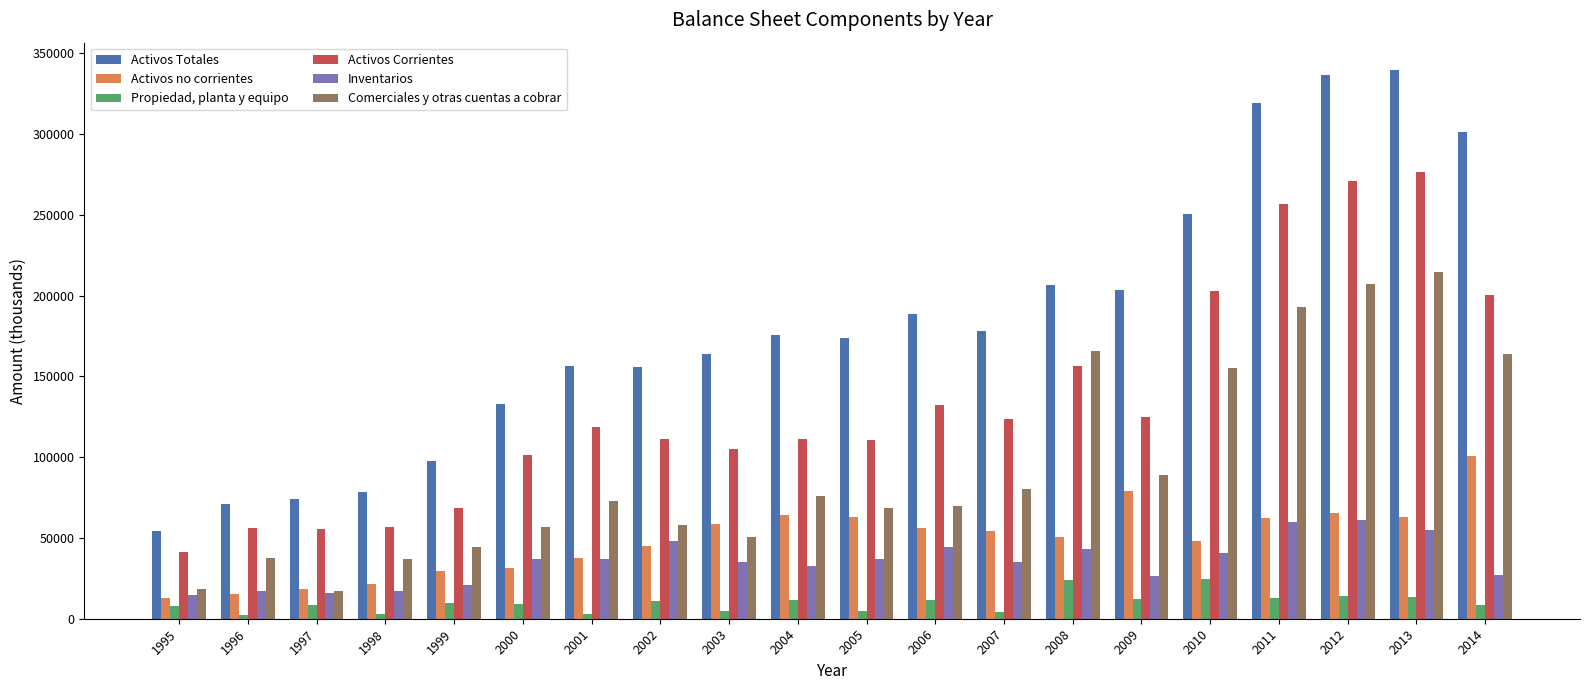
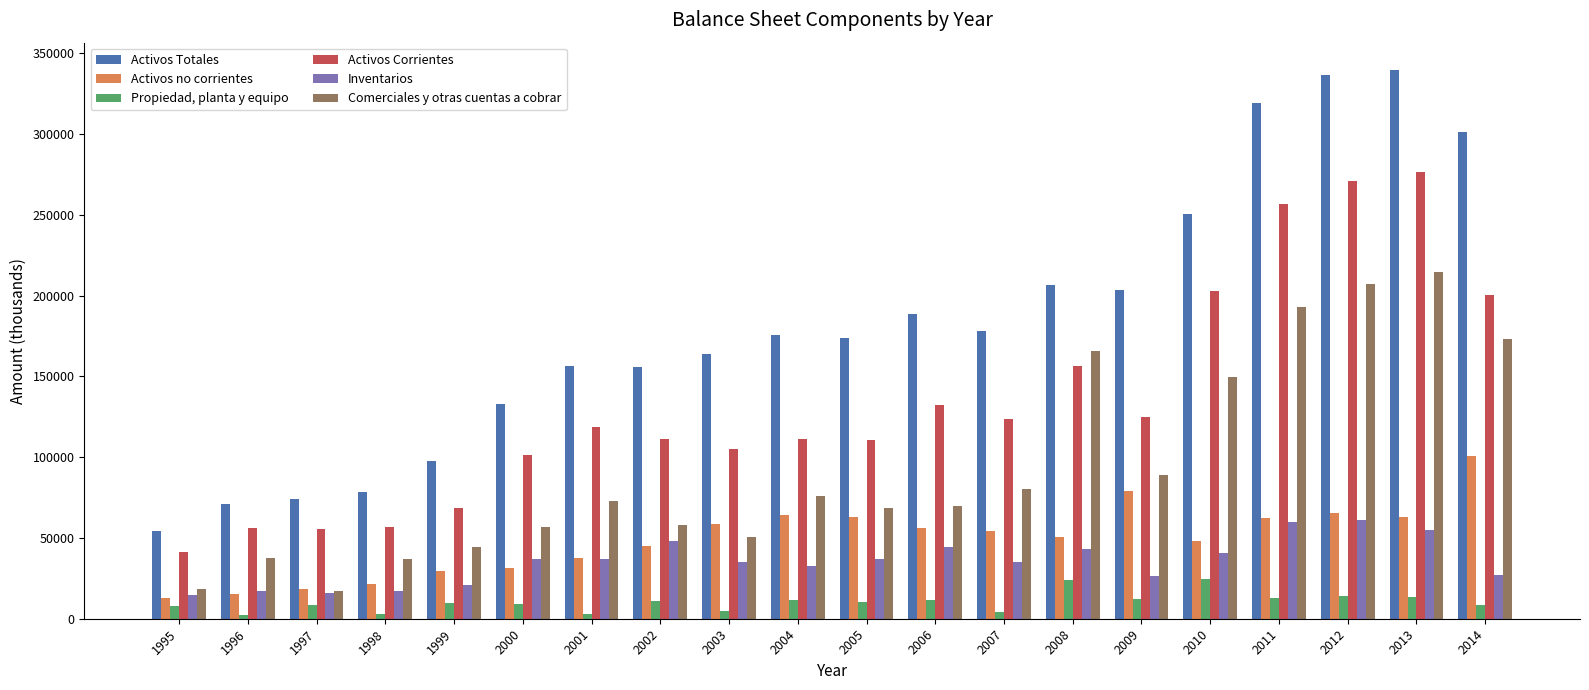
  {
    "Propiedad, planta y equipo": {
      "1995": 8000,
      "1996": 3000,
      "1997": 9000,
      "1998": 3000,
      "1999": 10000,
      "2000": 9000,
      "2001": 3000,
      "2002": 11000,
      "2003": 5000,
      "2004": 12000,
-     "2005": 5000,
+     "2005": 11000,
      "2006": 11000,
      "2007": 4000,
      "2008": 24000,
      "2009": 12000,
      "2010": 24000,
      "2011": 13000,
      "2012": 14000,
      "2013": 13000,
      "2014": 8000
    },
    "Comerciales y otras cuentas a cobrar": {
      "1995": 18000,
      "1996": 37000,
      "1997": 17000,
      "1998": 37000,
      "1999": 44000,
      "2000": 57000,
      "2001": 73000,
      "2002": 58000,
      "2003": 51000,
      "2004": 76000,
      "2005": 69000,
      "2006": 70000,
      "2007": 80000,
      "2008": 166000,
      "2009": 89000,
-     "2010": 155000,
+     "2010": 149000,
      "2011": 193000,
      "2012": 207000,
      "2013": 215000,
-     "2014": 164000
+     "2014": 173000
    }
  }
